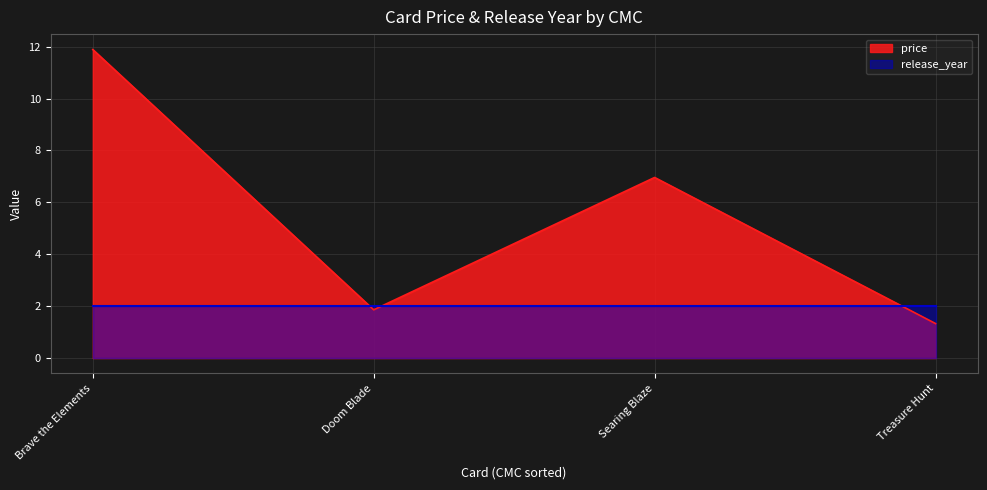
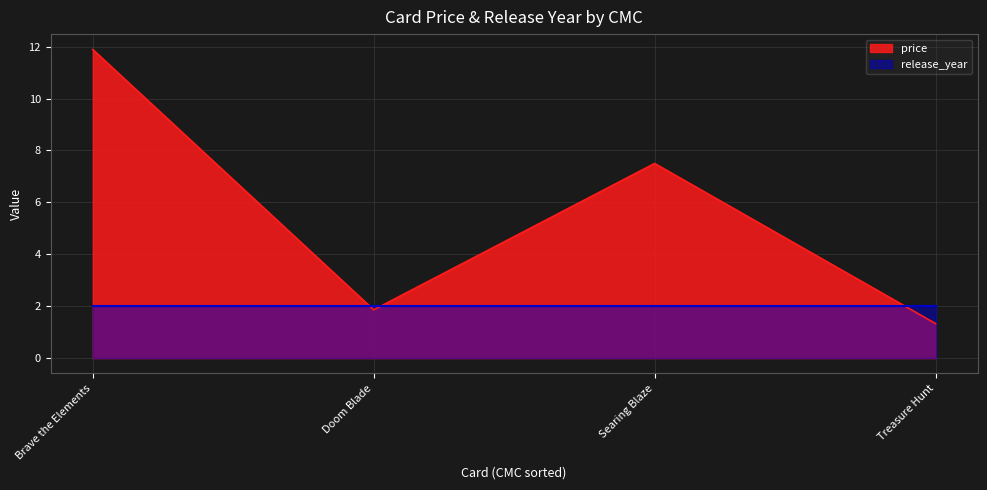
  {
    "price": {
      "Brave the Elements": 11.9,
      "Doom Blade": 1.9,
-     "Searing Blaze": 7.0,
+     "Searing Blaze": 7.5,
      "Treasure Hunt": 1.3
    },
    "release_year": {
      "Brave the Elements": 2.0,
      "Doom Blade": 2.0,
      "Searing Blaze": 2.0,
      "Treasure Hunt": 2.0
    }
  }
